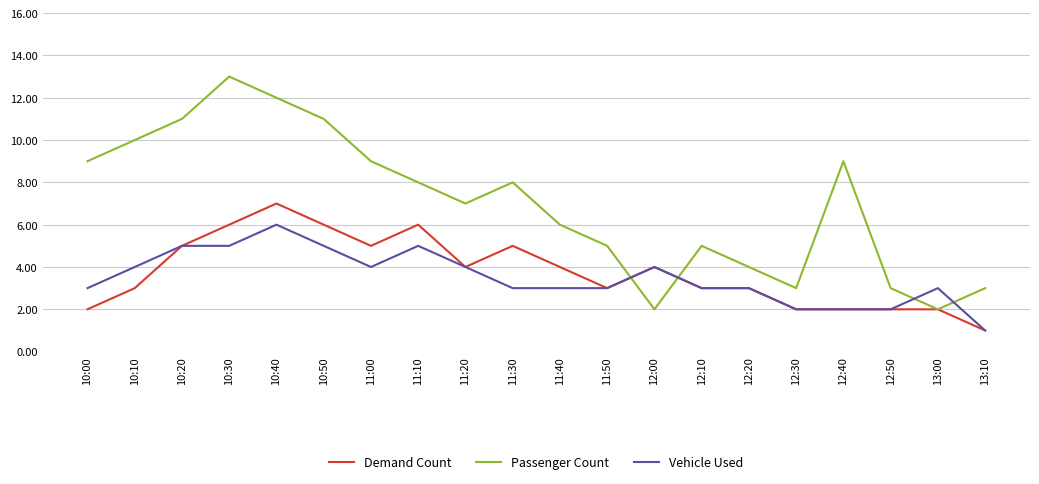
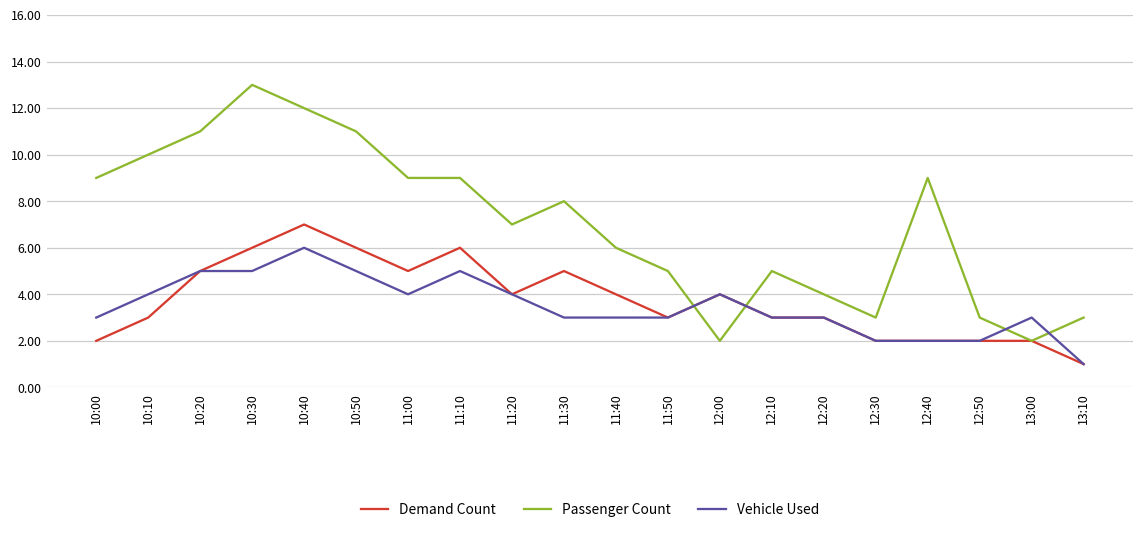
  {
    "Demand Count": {
      "10:00": 2,
      "10:10": 3,
      "10:30": 6,
      "10:40": 7,
      "10:50": 6,
      "11:00": 5,
      "11:10": 6,
      "11:30": 5,
      "11:40": 4
    },
    "Passenger Count": {
      "10:00": 9,
      "10:10": 10,
      "10:20": 11,
      "10:30": 13,
      "10:40": 12,
      "10:50": 11,
      "11:00": 9,
-     "11:10": 8,
+     "11:10": 9,
      "11:20": 7,
      "11:30": 8,
      "11:40": 6,
      "11:50": 5,
      "12:00": 2,
      "12:10": 5,
      "12:20": 4,
      "12:30": 3,
      "12:40": 9,
      "12:50": 3,
      "13:10": 3
    },
    "Vehicle Used": {
      "10:00": 3,
      "10:10": 4,
      "10:30": 5,
      "10:40": 6,
      "10:50": 5,
      "11:00": 4,
      "11:10": 5,
      "11:30": 3,
      "11:40": 3,
      "13:00": 3
    }
  }
